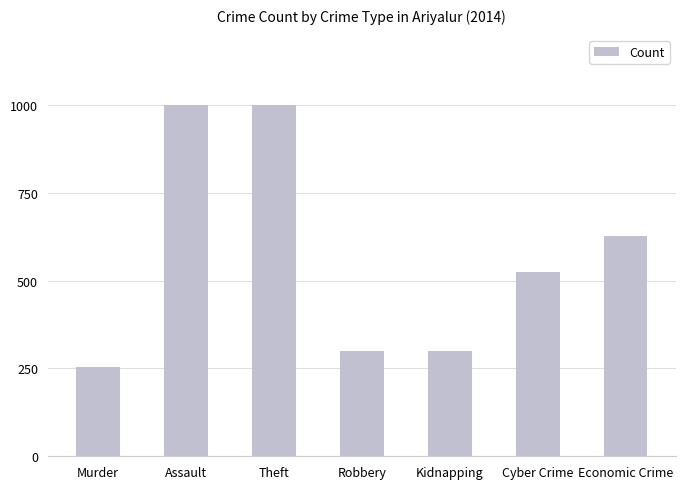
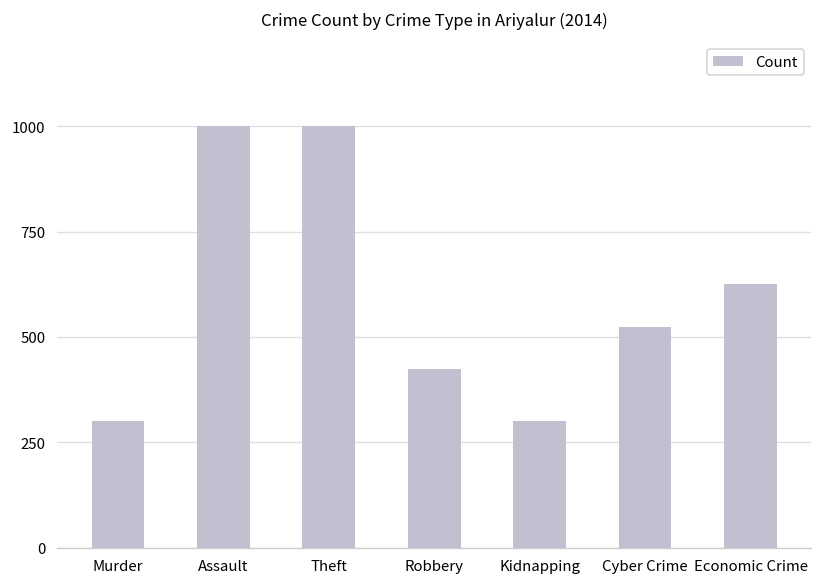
  {
-   "Murder": 250,
+   "Murder": 300,
    "Assault": 1000,
    "Theft": 1000,
-   "Robbery": 300,
+   "Robbery": 430,
    "Kidnapping": 300,
    "Cyber Crime": 520,
    "Economic Crime": 630
  }
